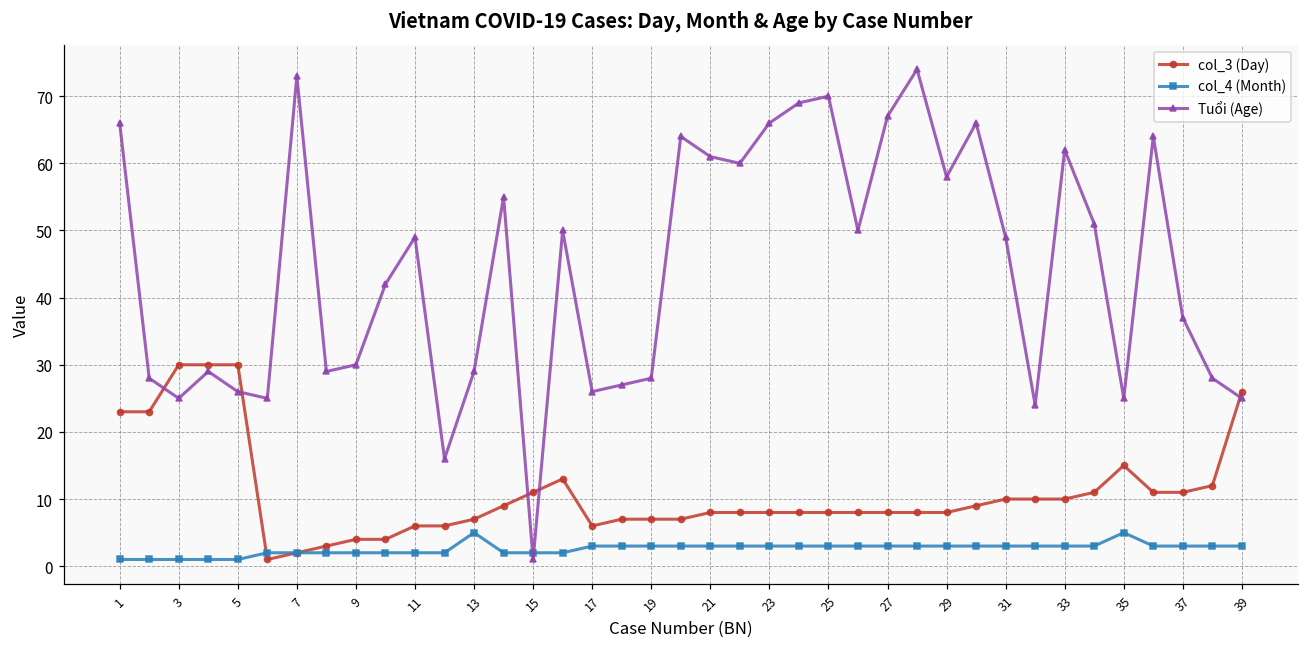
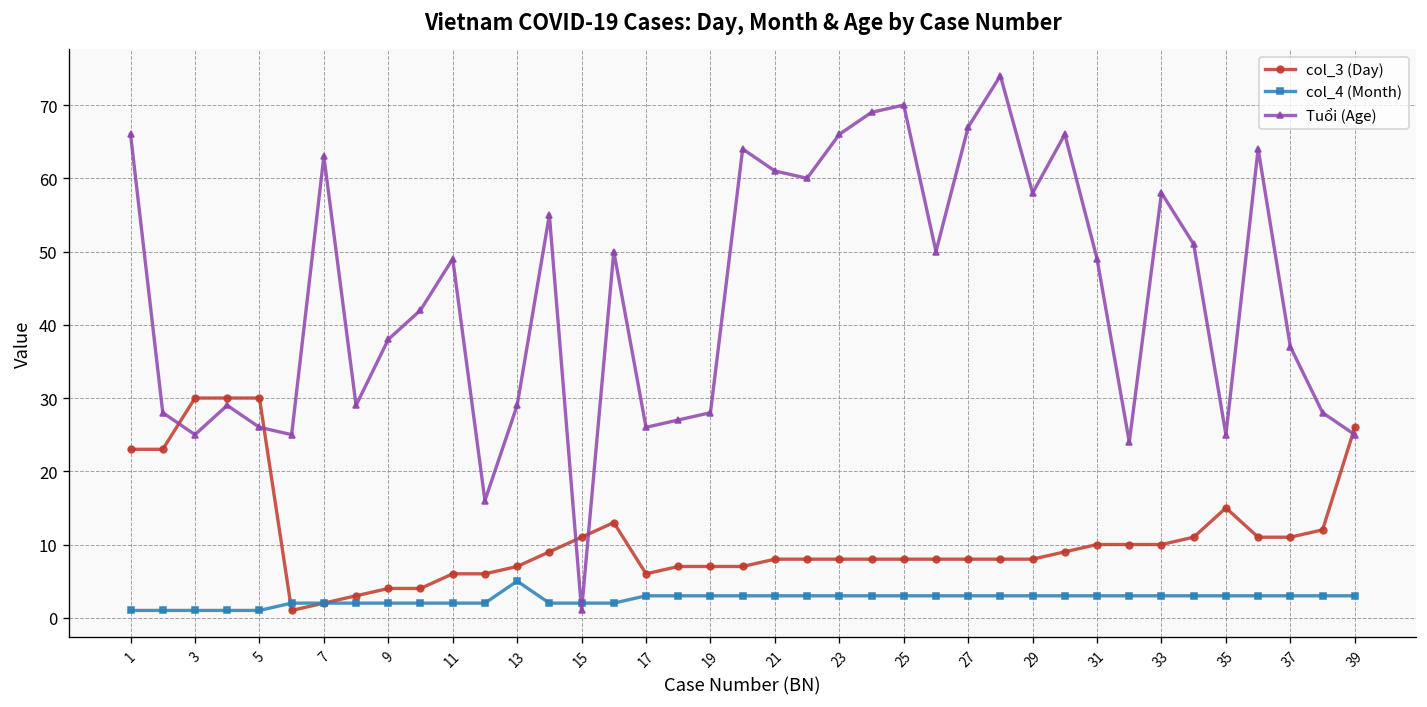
  {
    "col_3 (Day)": {
      "1": 23,
      "3": 30,
      "5": 30,
      "9": 4,
      "11": 6,
      "13": 7,
      "15": 11,
      "17": 6,
      "19": 7,
      "21": 8,
      "23": 8,
      "25": 8,
      "27": 8,
      "29": 8,
      "31": 10,
      "33": 10,
      "35": 15,
      "37": 11,
      "39": 26
    },
    "col_4 (Month)": {
      "1": 1,
      "3": 1,
      "5": 1,
      "9": 2,
      "11": 2,
      "13": 5,
      "15": 2,
      "17": 3,
      "19": 3,
      "21": 3,
      "23": 3,
      "25": 3,
      "27": 3,
      "29": 3,
      "31": 3,
      "33": 3,
-     "35": 5,
+     "35": 3,
      "37": 3,
      "39": 3
    },
    "Tuổi (Age)": {
      "1": 66,
      "3": 25,
      "5": 26,
-     "7": 73,
-     "9": 30,
+     "7": 63,
+     "9": 38,
      "11": 49,
      "13": 29,
      "15": 1,
      "17": 26,
      "19": 28,
      "21": 61,
      "23": 66,
      "25": 70,
      "27": 67,
      "29": 58,
      "31": 49,
-     "33": 62,
+     "33": 58,
      "35": 25,
      "37": 37,
      "39": 25
    }
  }
